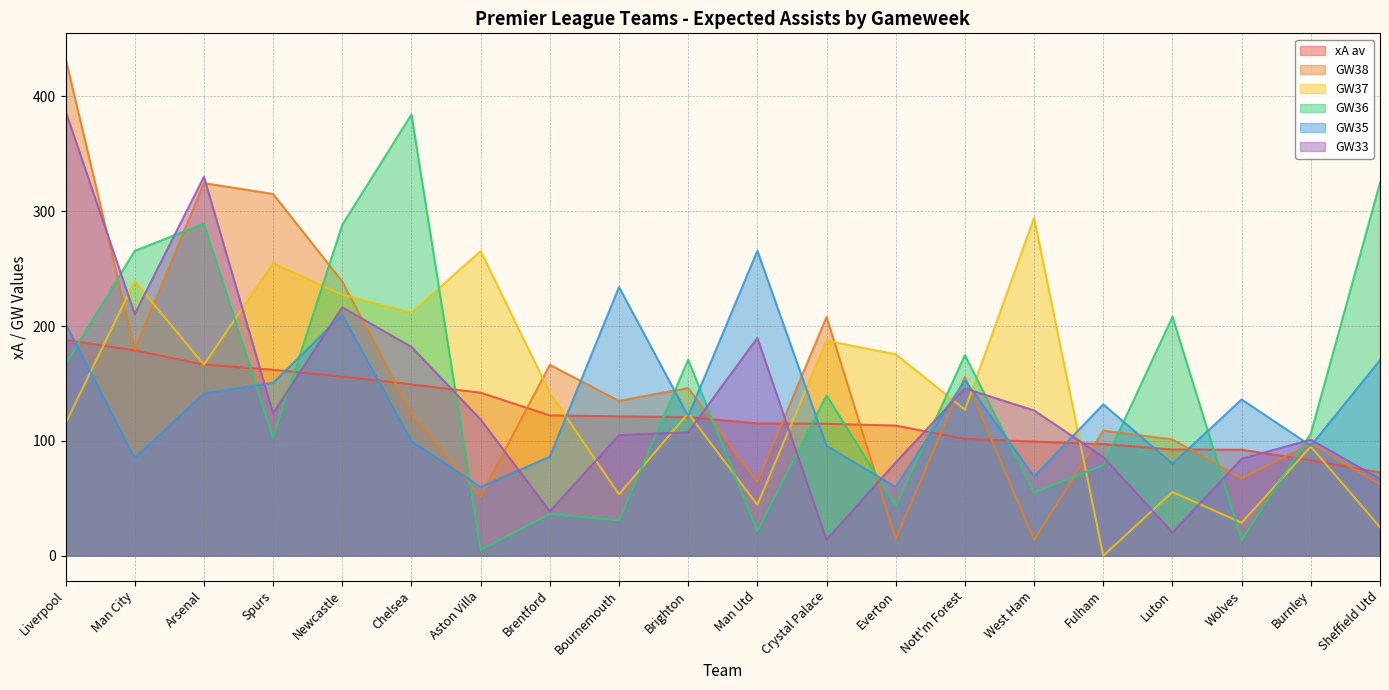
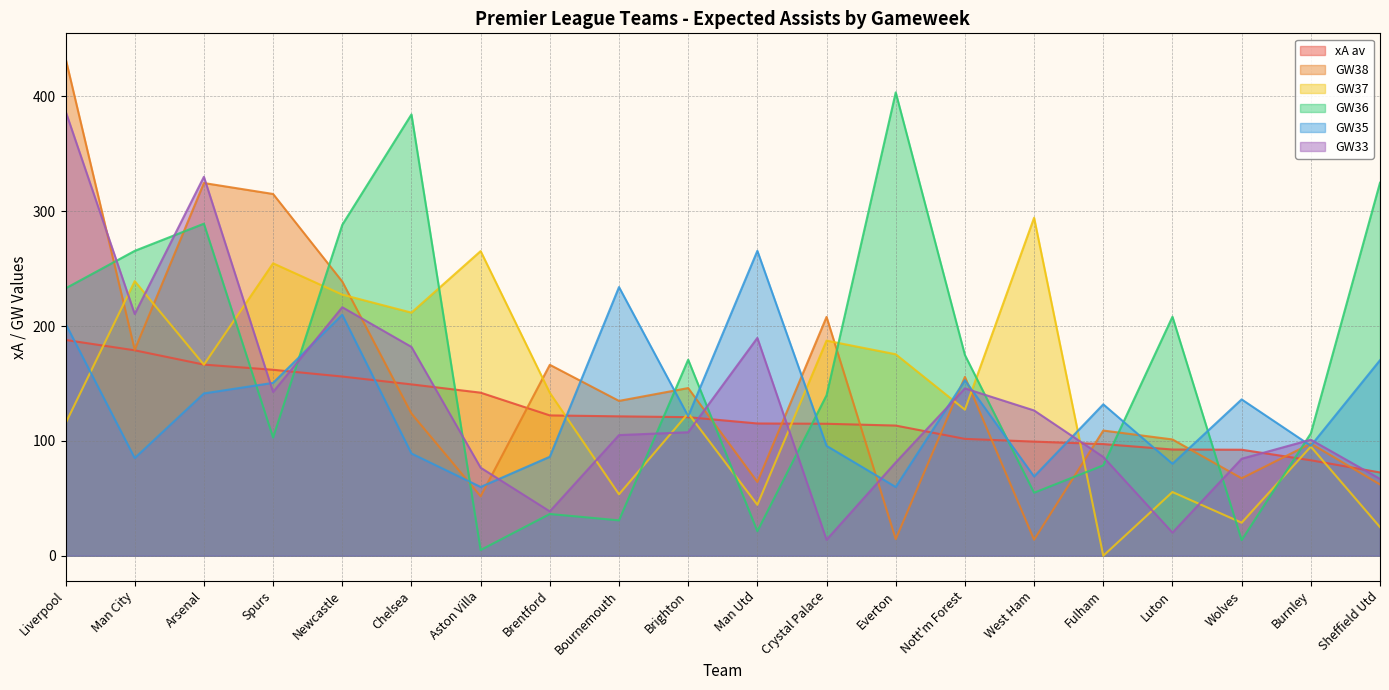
  {
    "GW36": {
-     "Liverpool": 167,
+     "Liverpool": 233,
      "Man City": 265,
      "Arsenal": 289,
      "Spurs": 103,
      "Newcastle": 288,
      "Chelsea": 384,
      "Aston Villa": 5,
      "Brentford": 36,
      "Bournemouth": 31,
      "Brighton": 171,
      "Man Utd": 21,
      "Crystal Palace": 140,
-     "Everton": 43,
+     "Everton": 403,
      "Nott'm Forest": 175,
      "West Ham": 55,
      "Fulham": 79,
      "Luton": 208,
      "Wolves": 14,
      "Burnley": 107,
      "Sheffield Utd": 325
    },
    "GW35": {
      "Liverpool": 202,
      "Man City": 85,
      "Arsenal": 141,
      "Spurs": 151,
      "Newcastle": 210,
-     "Chelsea": 100,
+     "Chelsea": 89,
      "Aston Villa": 60,
      "Brentford": 86,
      "Bournemouth": 234,
      "Man Utd": 265,
      "Crystal Palace": 96,
      "Everton": 60,
      "Nott'm Forest": 153,
      "West Ham": 69,
      "Fulham": 132,
      "Luton": 80,
      "Wolves": 136,
      "Sheffield Utd": 170
    },
    "GW33": {
      "Liverpool": 387,
      "Man City": 210,
      "Arsenal": 330,
-     "Spurs": 124,
+     "Spurs": 143,
      "Newcastle": 216,
      "Chelsea": 182,
-     "Aston Villa": 119,
+     "Aston Villa": 77,
      "Brentford": 39,
      "Bournemouth": 105,
      "Brighton": 108,
      "Man Utd": 190,
      "Crystal Palace": 14,
      "Everton": 81,
      "Nott'm Forest": 146,
      "West Ham": 127,
      "Fulham": 86,
      "Luton": 20,
      "Wolves": 84,
      "Burnley": 101,
      "Sheffield Utd": 67
    }
  }
